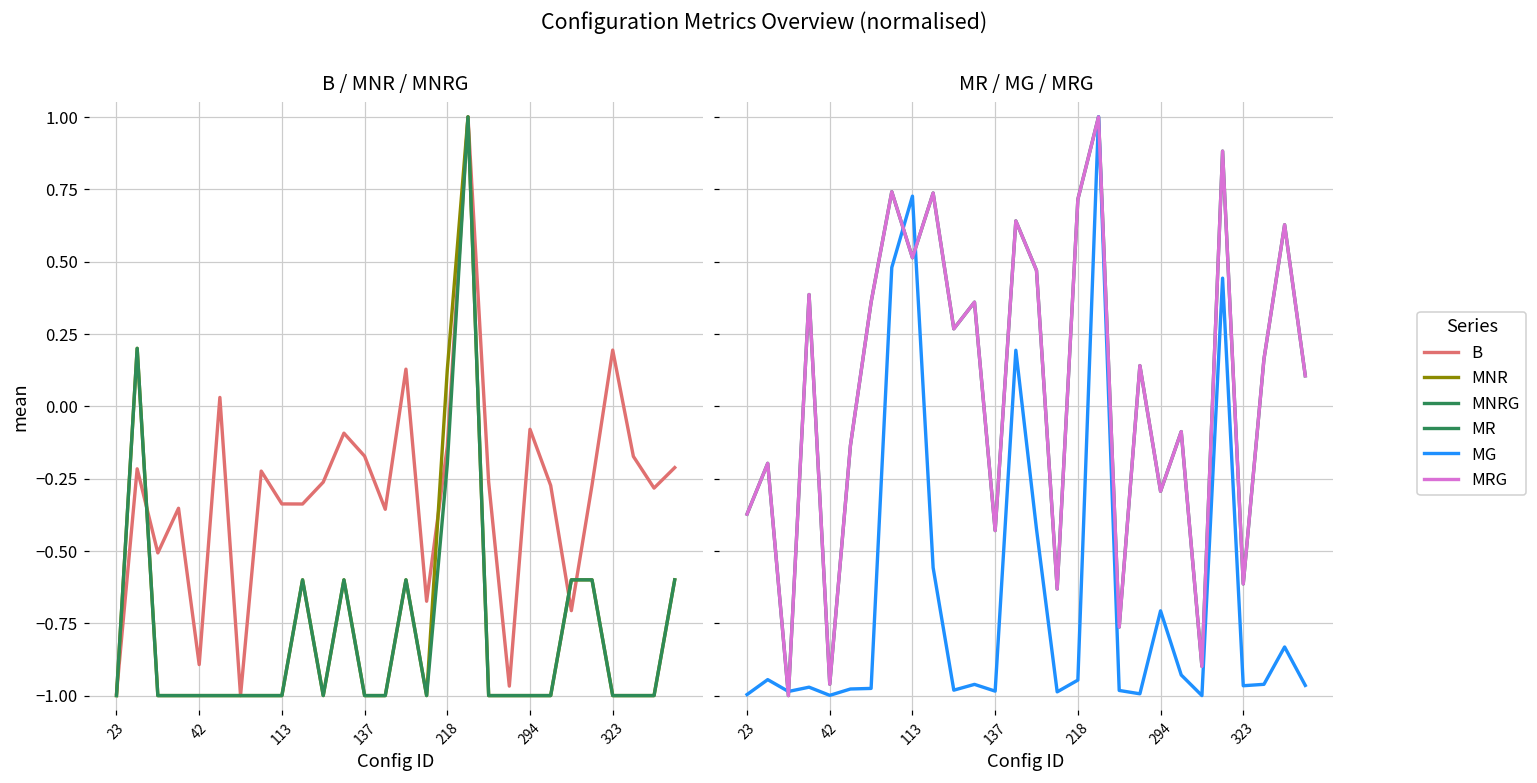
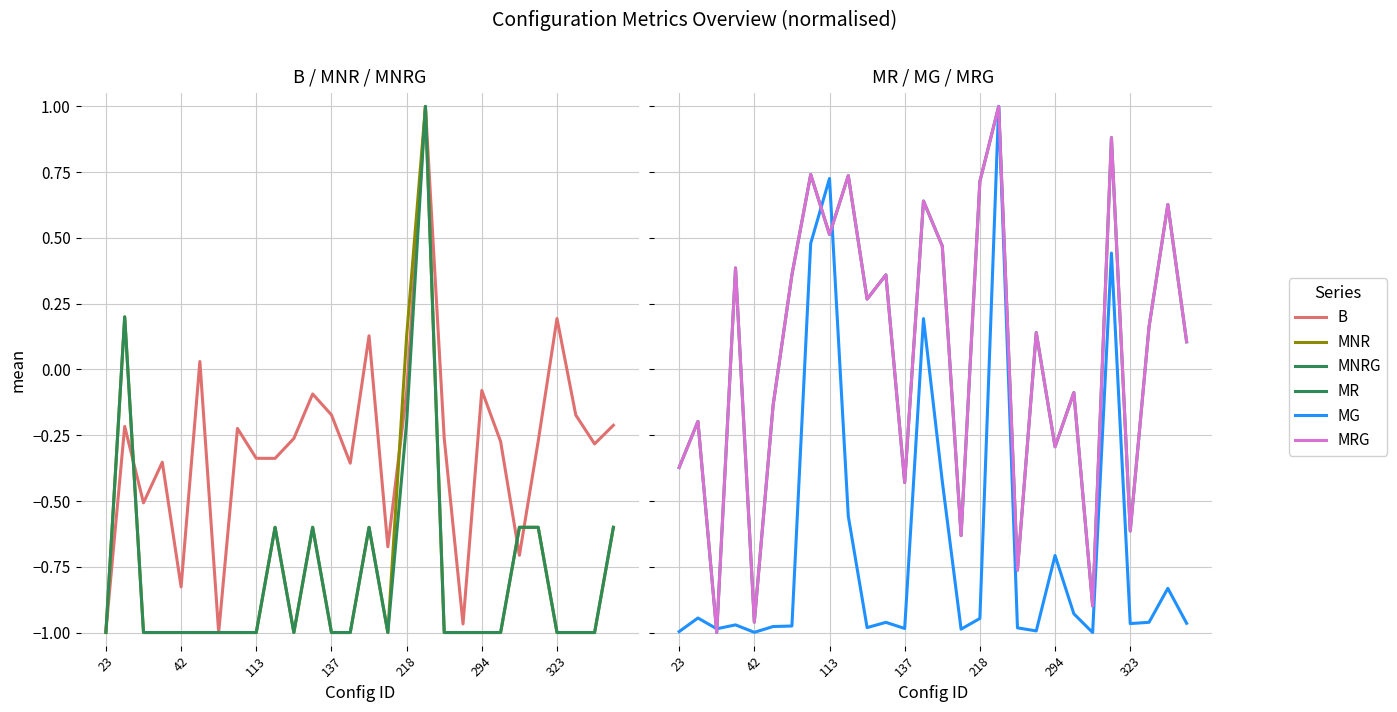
  {
    "B / MNR / MNRG": {
      "B": {
-       "42": -0.89,
+       "42": -0.83,
        "113": -0.34,
        "137": -0.17,
-       "218": -0.14,
+       "218": -0.09,
        "294": -0.08,
        "323": 0.19
      },
      "MNR": {
        "218": 0.13
      },
      "MNRG": {
        "218": -0.20
      }
    }
  }
